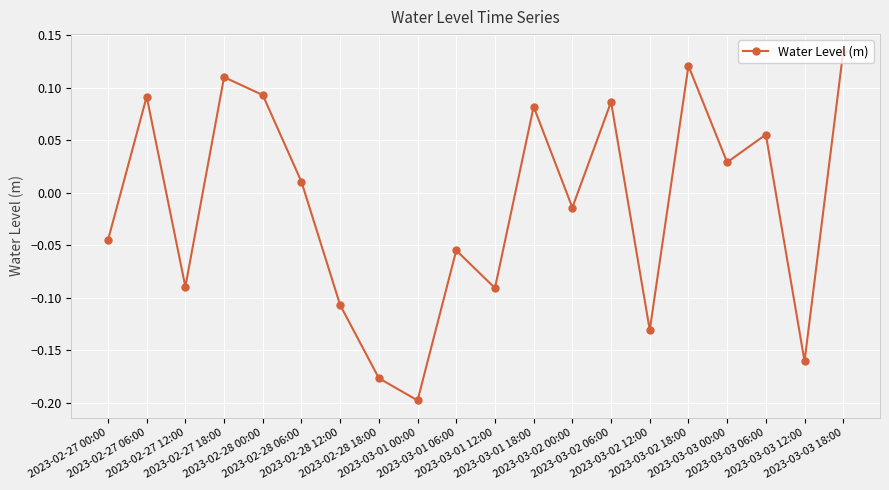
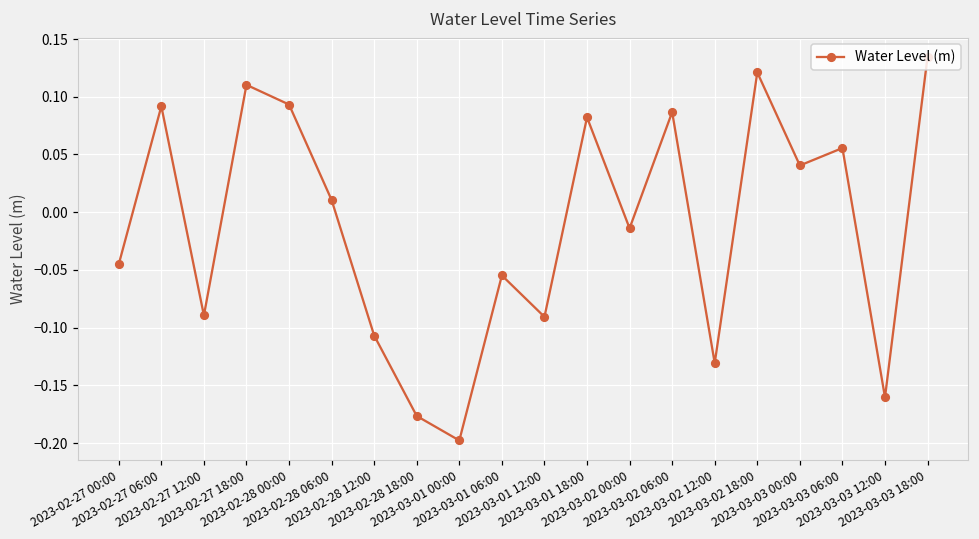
  {
    "2023-02-27 00:00": -0.045,
    "2023-02-27 06:00": 0.092,
    "2023-02-27 12:00": -0.089,
    "2023-02-27 18:00": 0.110,
    "2023-02-28 00:00": 0.093,
    "2023-02-28 06:00": 0.011,
    "2023-02-28 12:00": -0.107,
    "2023-02-28 18:00": -0.176,
    "2023-03-01 00:00": -0.198,
    "2023-03-01 06:00": -0.055,
    "2023-03-01 12:00": -0.091,
    "2023-03-01 18:00": 0.082,
    "2023-03-02 00:00": -0.014,
    "2023-03-02 06:00": 0.087,
    "2023-03-02 12:00": -0.131,
    "2023-03-02 18:00": 0.121,
-   "2023-03-03 00:00": 0.029,
+   "2023-03-03 00:00": 0.040,
    "2023-03-03 06:00": 0.056,
    "2023-03-03 12:00": -0.160
  }
